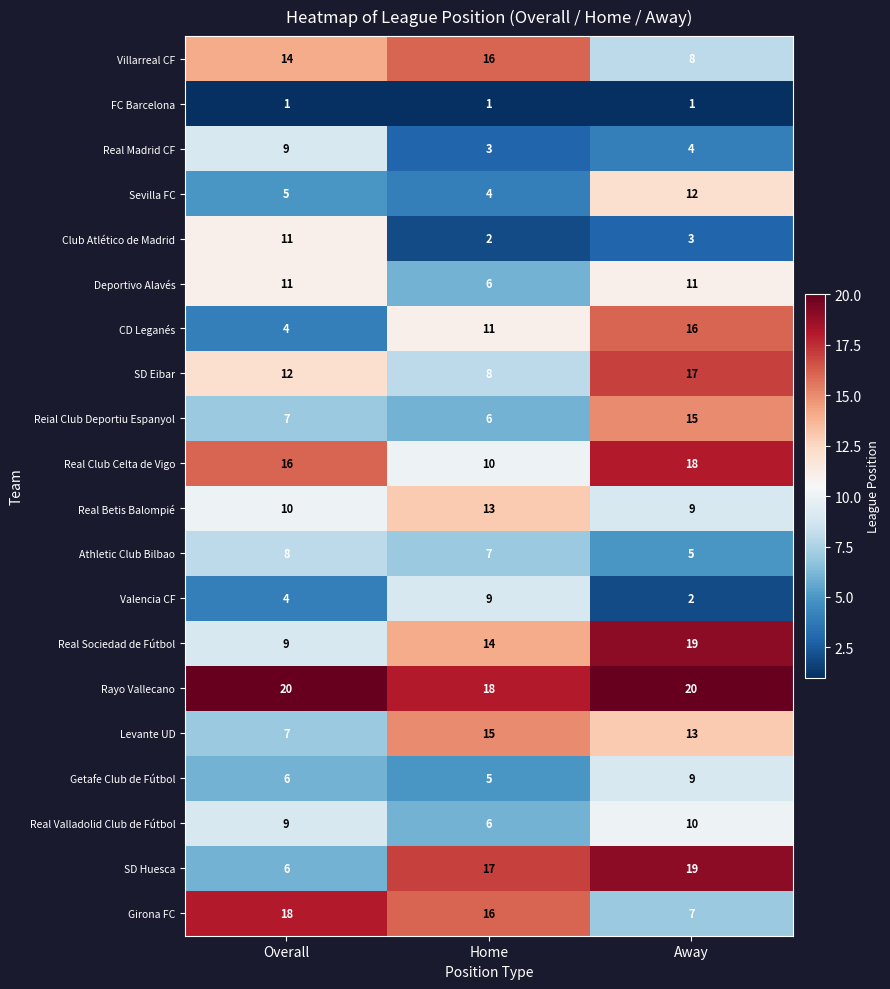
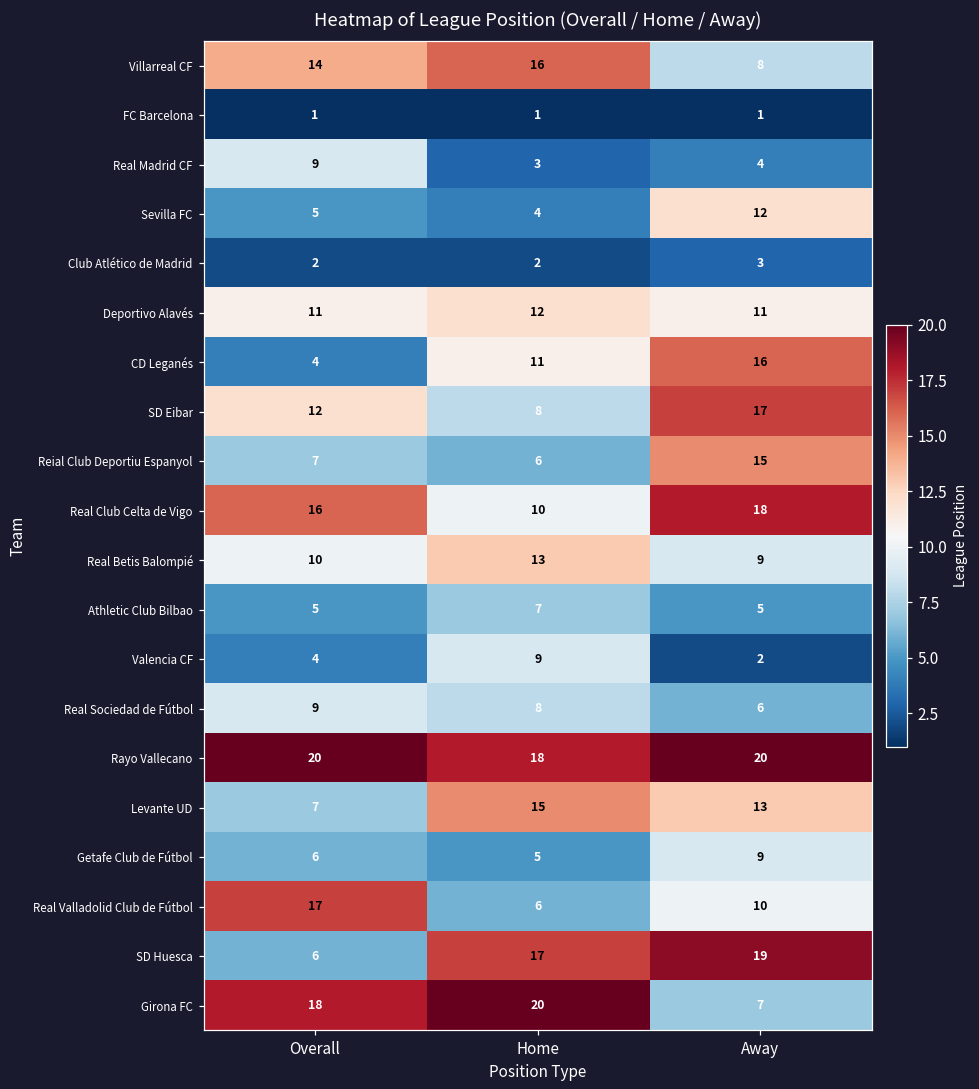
  {
    "Villarreal CF": {
      "Overall": 14,
      "Home": 16,
      "Away": 8
    },
    "FC Barcelona": {
      "Overall": 1,
      "Home": 1,
      "Away": 1
    },
    "Real Madrid CF": {
      "Overall": 9,
      "Home": 3,
      "Away": 4
    },
    "Sevilla FC": {
      "Overall": 5,
      "Home": 4,
      "Away": 12
    },
    "Club Atlético de Madrid": {
-     "Overall": 11,
+     "Overall": 2,
      "Home": 2,
      "Away": 3
    },
    "Deportivo Alavés": {
      "Overall": 11,
-     "Home": 6,
+     "Home": 12,
      "Away": 11
    },
    "CD Leganés": {
      "Overall": 4,
      "Home": 11,
      "Away": 16
    },
    "SD Eibar": {
      "Overall": 12,
      "Home": 8,
      "Away": 17
    },
    "Reial Club Deportiu Espanyol": {
      "Overall": 7,
      "Home": 6,
      "Away": 15
    },
    "Real Club Celta de Vigo": {
      "Overall": 16,
      "Home": 10,
      "Away": 18
    },
    "Real Betis Balompié": {
      "Overall": 10,
      "Home": 13,
      "Away": 9
    },
    "Athletic Club Bilbao": {
-     "Overall": 8,
+     "Overall": 5,
      "Home": 7,
      "Away": 5
    },
    "Valencia CF": {
      "Overall": 4,
      "Home": 9,
      "Away": 2
    },
    "Real Sociedad de Fútbol": {
      "Overall": 9,
-     "Home": 14,
-     "Away": 19
+     "Home": 8,
+     "Away": 6
    },
    "Rayo Vallecano": {
      "Overall": 20,
      "Home": 18,
      "Away": 20
    },
    "Levante UD": {
      "Overall": 7,
      "Home": 15,
      "Away": 13
    },
    "Getafe Club de Fútbol": {
      "Overall": 6,
      "Home": 5,
      "Away": 9
    },
    "Real Valladolid Club de Fútbol": {
-     "Overall": 9,
+     "Overall": 17,
      "Home": 6,
      "Away": 10
    },
    "SD Huesca": {
      "Overall": 6,
      "Home": 17,
      "Away": 19
    },
    "Girona FC": {
      "Overall": 18,
-     "Home": 16,
+     "Home": 20,
      "Away": 7
    }
  }
